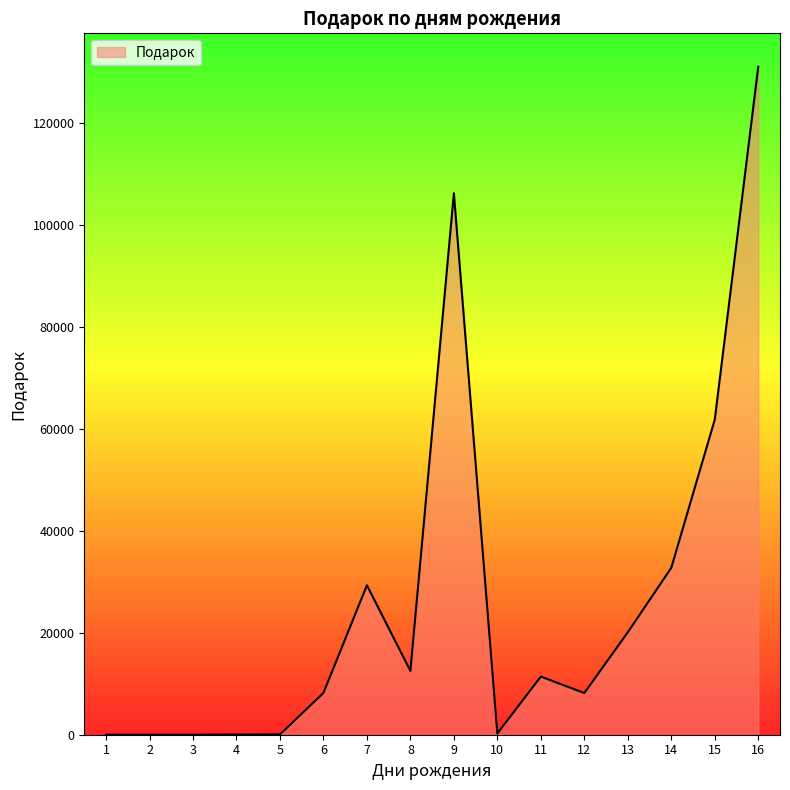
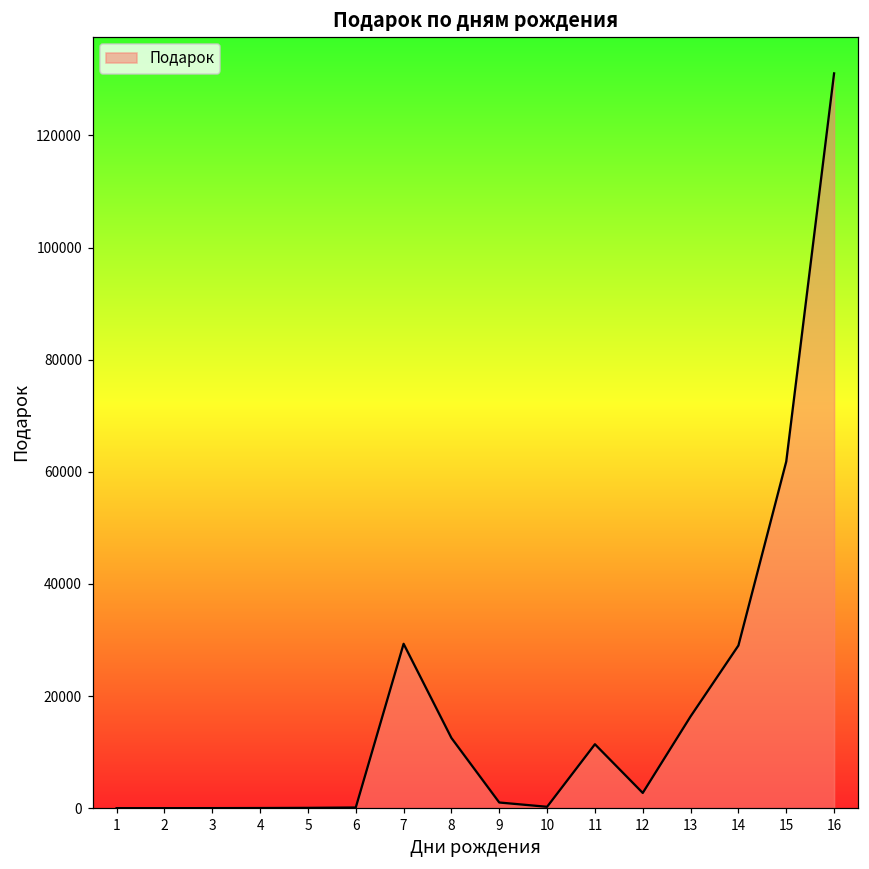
  {
    "1": 0,
    "2": 0,
    "3": 0,
    "4": 0,
    "5": 0,
-   "6": 8000,
+   "6": 0,
    "7": 29000,
    "8": 13000,
-   "9": 106000,
+   "9": 1000,
    "10": 0,
    "11": 11000,
-   "12": 8000,
-   "13": 20000,
-   "14": 33000,
+   "12": 3000,
+   "13": 16000,
+   "14": 29000,
    "15": 62000,
    "16": 131000
  }
